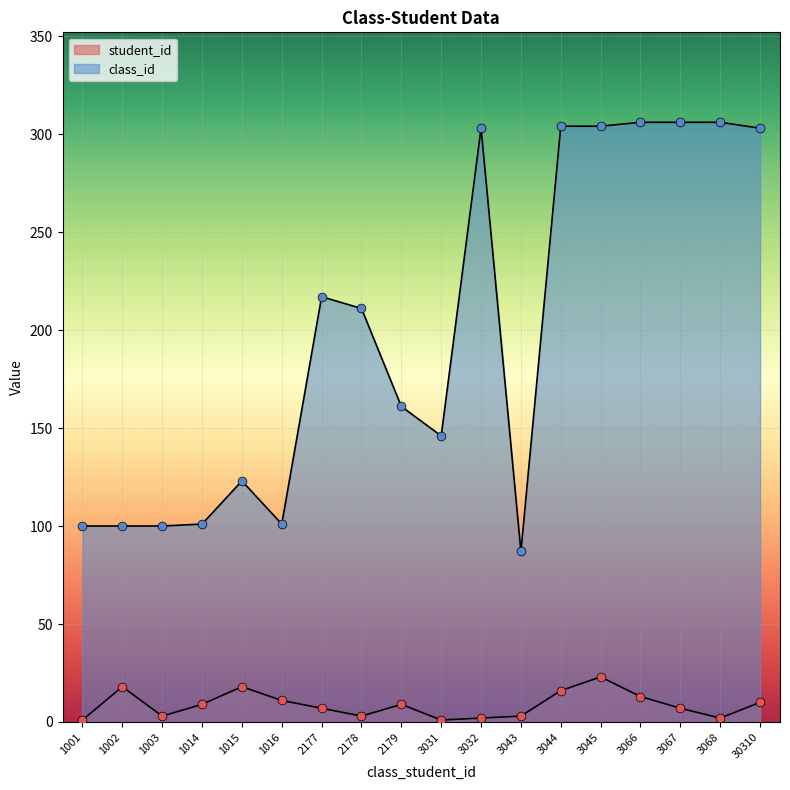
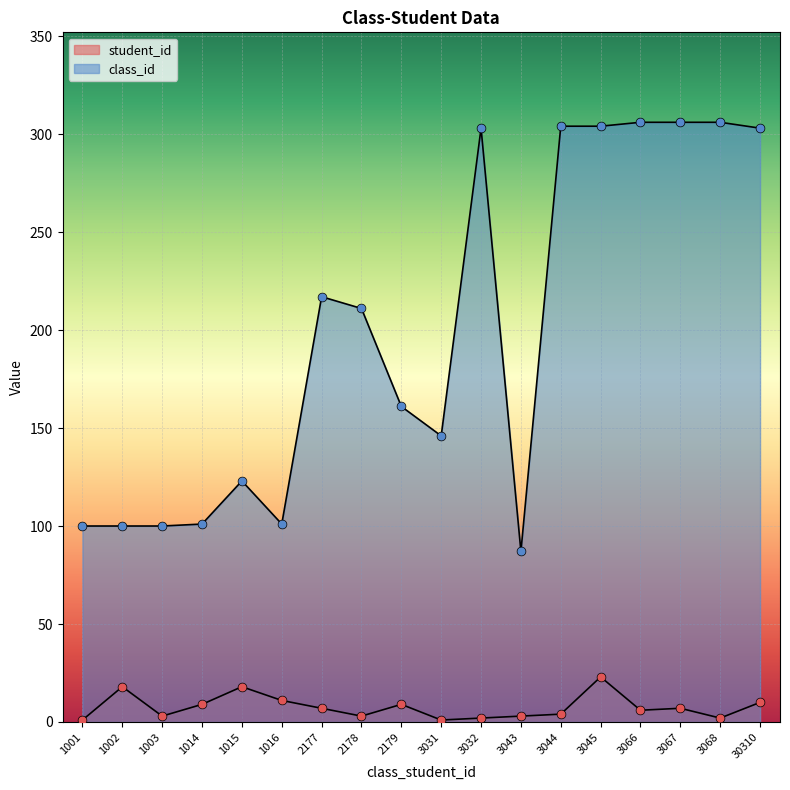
  {
    "student_id": {
      "1001": 1,
      "1002": 18,
      "1003": 3,
      "1014": 9,
      "1015": 18,
      "1016": 11,
      "2177": 7,
      "2178": 3,
      "2179": 9,
      "3031": 1,
      "3032": 2,
      "3043": 3,
-     "3044": 16,
+     "3044": 4,
      "3045": 23,
-     "3066": 13,
+     "3066": 6,
      "3067": 7,
      "3068": 2,
      "30310": 10
    },
    "class_id": {
      "1001": 100,
      "1002": 100,
      "1003": 100,
      "1014": 101,
      "1015": 123,
      "1016": 101,
      "2177": 217,
      "2178": 211,
      "2179": 161,
      "3031": 146,
      "3032": 303,
      "3043": 87,
      "3044": 304,
      "3045": 304,
      "3066": 306,
      "3067": 306,
      "3068": 306,
      "30310": 303
    }
  }
